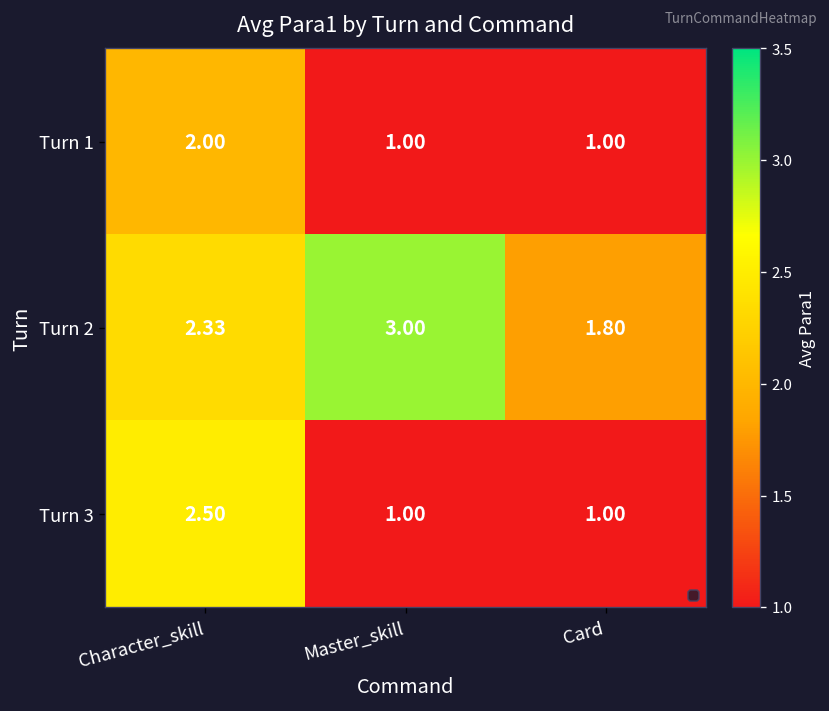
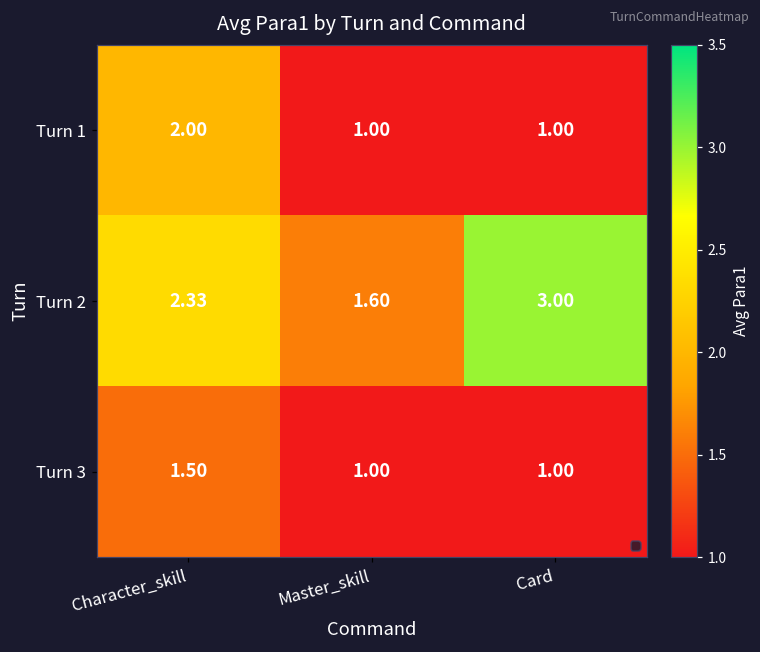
  {
    "Turn 1": {
      "Character_skill": 2.00,
      "Master_skill": 1.00,
      "Card": 1.00
    },
    "Turn 2": {
      "Character_skill": 2.33,
-     "Master_skill": 3.00,
-     "Card": 1.80
+     "Master_skill": 1.60,
+     "Card": 3.00
    },
    "Turn 3": {
-     "Character_skill": 2.50,
+     "Character_skill": 1.50,
      "Master_skill": 1.00,
      "Card": 1.00
    }
  }
